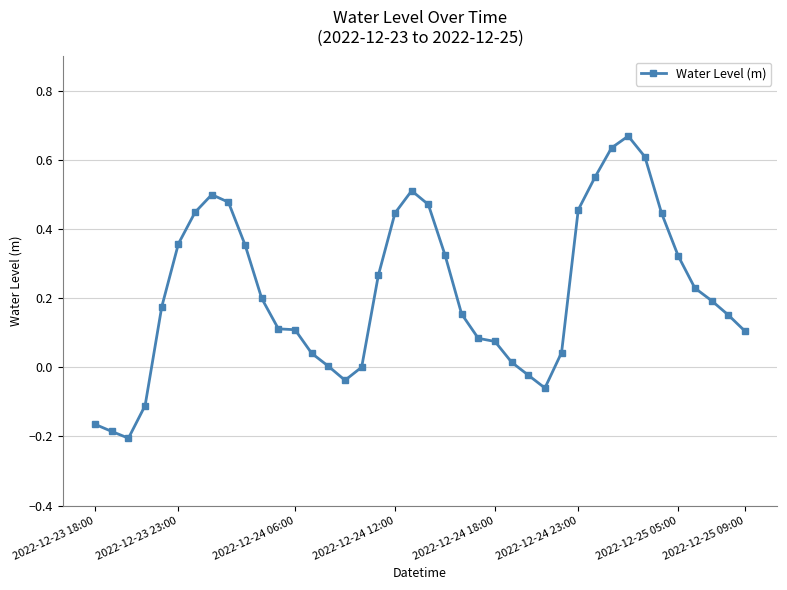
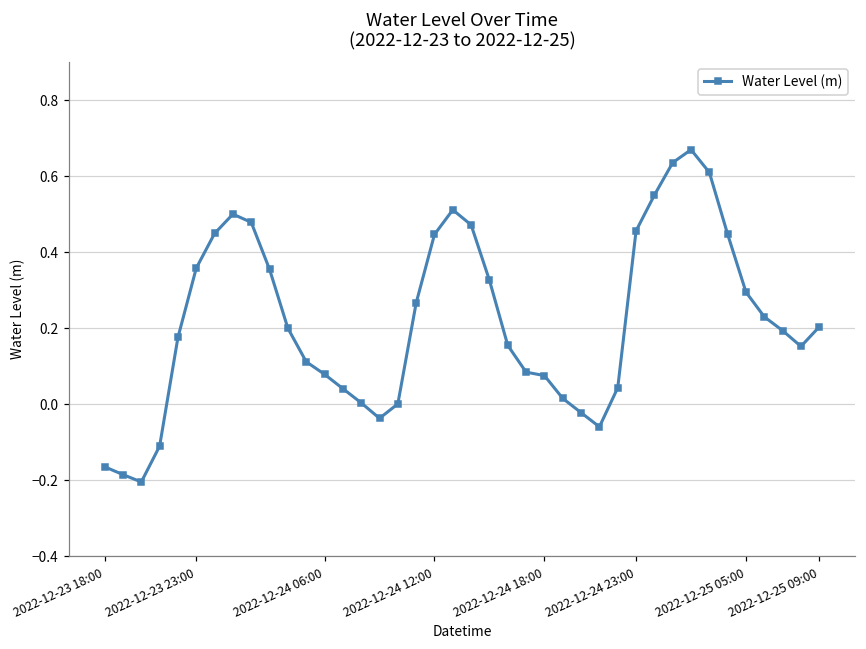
  {
    "2022-12-23 18:00": -0.16,
    "2022-12-23 23:00": 0.36,
-   "2022-12-24 06:00": 0.11,
+   "2022-12-24 06:00": 0.08,
    "2022-12-24 12:00": 0.45,
    "2022-12-24 18:00": 0.08,
    "2022-12-24 23:00": 0.46,
-   "2022-12-25 05:00": 0.32,
-   "2022-12-25 09:00": 0.11
+   "2022-12-25 05:00": 0.29,
+   "2022-12-25 09:00": 0.20
  }
